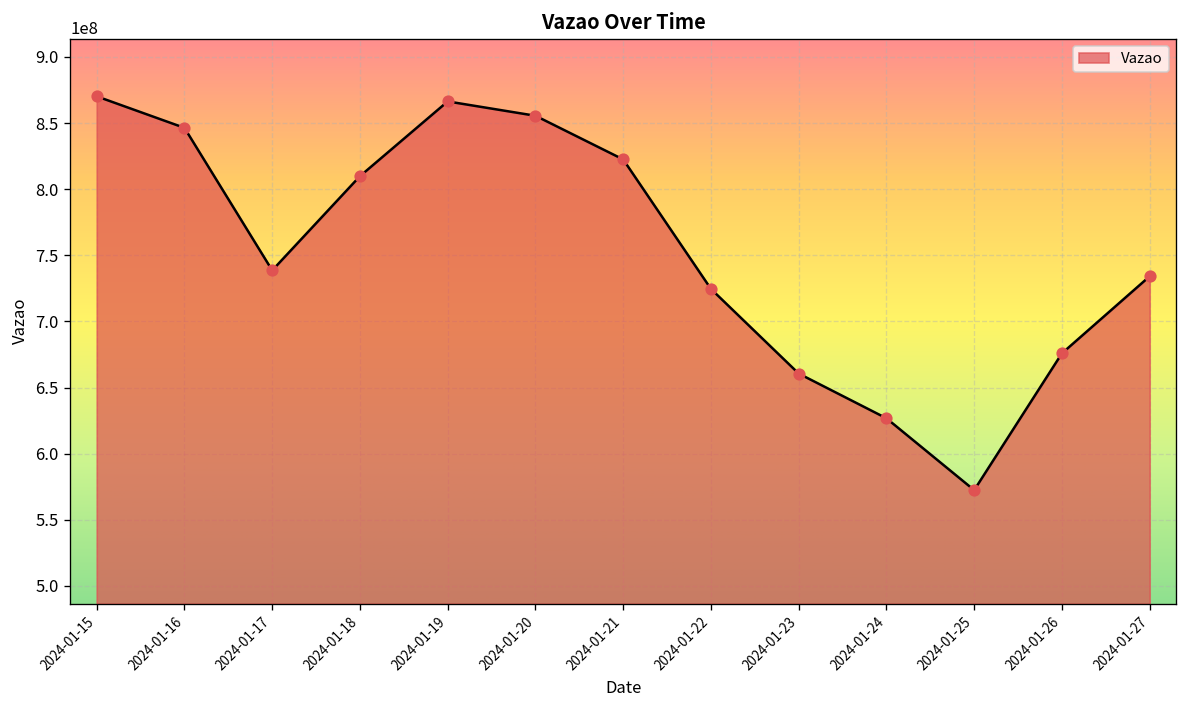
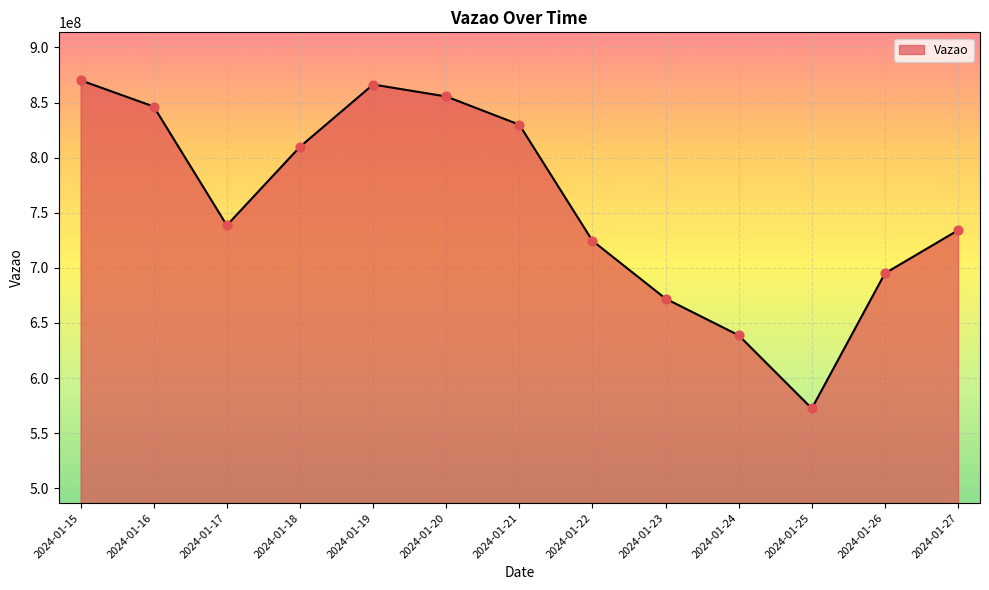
  {
    "2024-01-15": 870000000,
    "2024-01-16": 846000000,
    "2024-01-17": 739000000,
    "2024-01-18": 810000000,
    "2024-01-19": 866000000,
    "2024-01-20": 855000000,
-   "2024-01-21": 822000000,
+   "2024-01-21": 830000000,
    "2024-01-22": 725000000,
-   "2024-01-23": 661000000,
-   "2024-01-24": 627000000,
+   "2024-01-23": 672000000,
+   "2024-01-24": 639000000,
    "2024-01-25": 572000000,
-   "2024-01-26": 676000000,
+   "2024-01-26": 695000000,
    "2024-01-27": 734000000
  }
